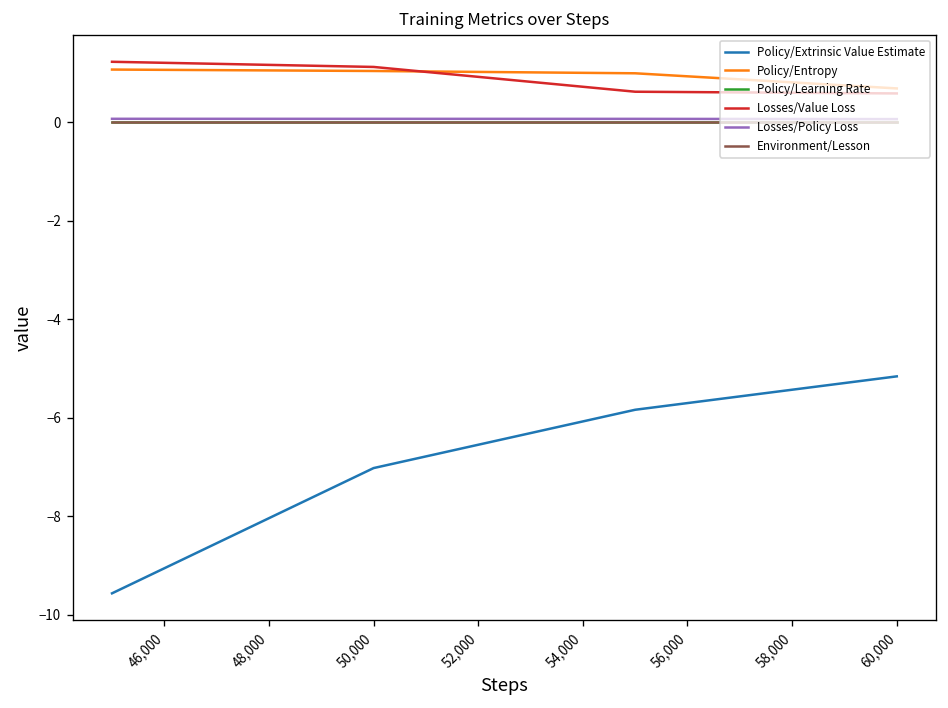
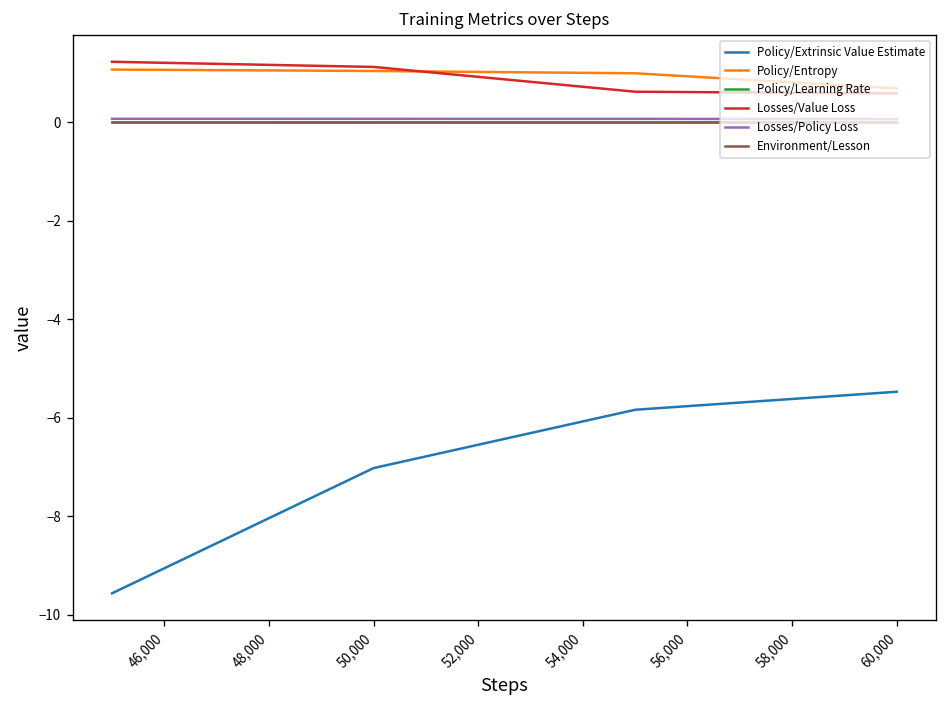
  {
    "Policy/Extrinsic Value Estimate": {
      "50,000": -7.0,
-     "60,000": -5.2
+     "60,000": -5.5
    },
    "Policy/Entropy": {
      "50,000": 1.0
    },
    "Environment/Lesson": {
      "50,000": 0.0
    },
    "Losses/Value Loss": {
      "50,000": 1.1
    },
    "Losses/Policy Loss": {
      "50,000": 0.1
    }
  }
